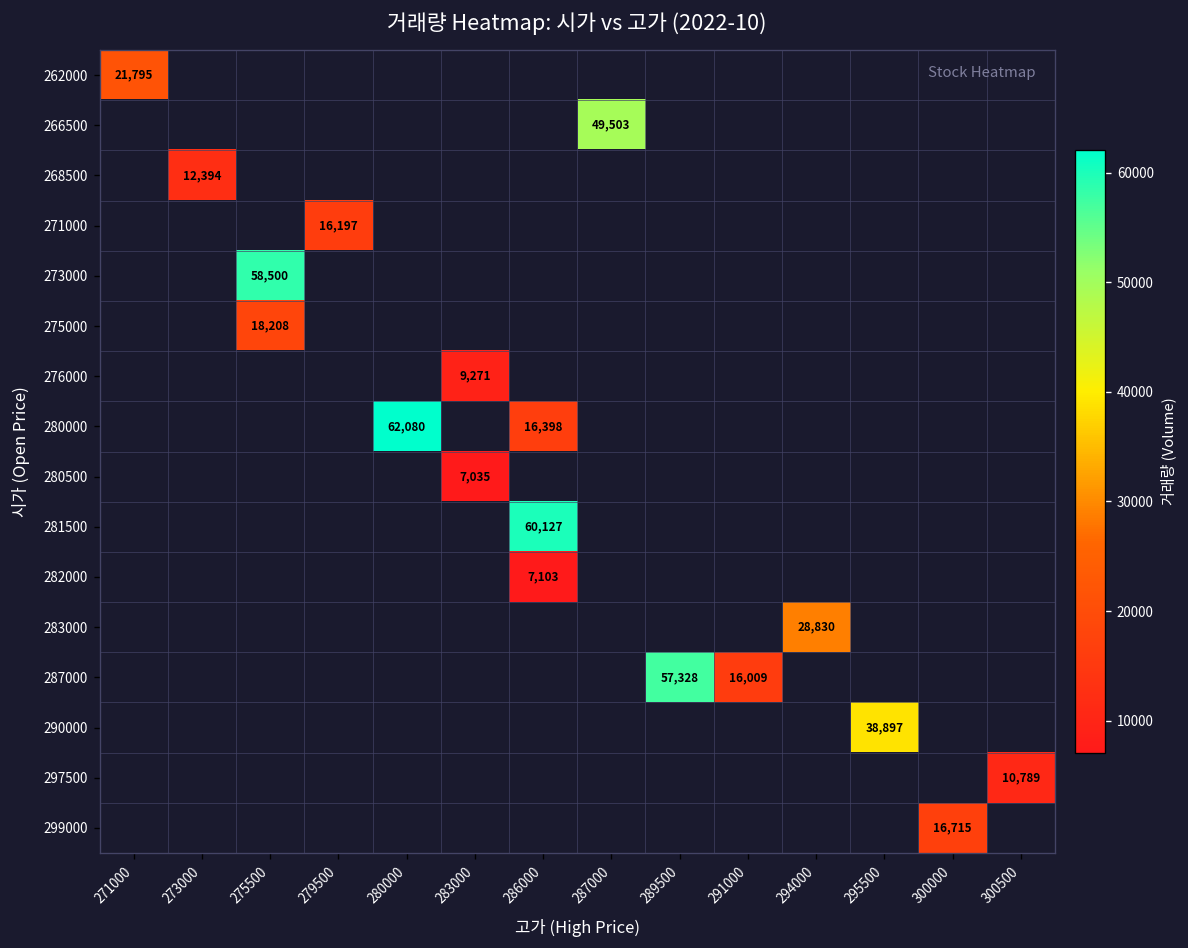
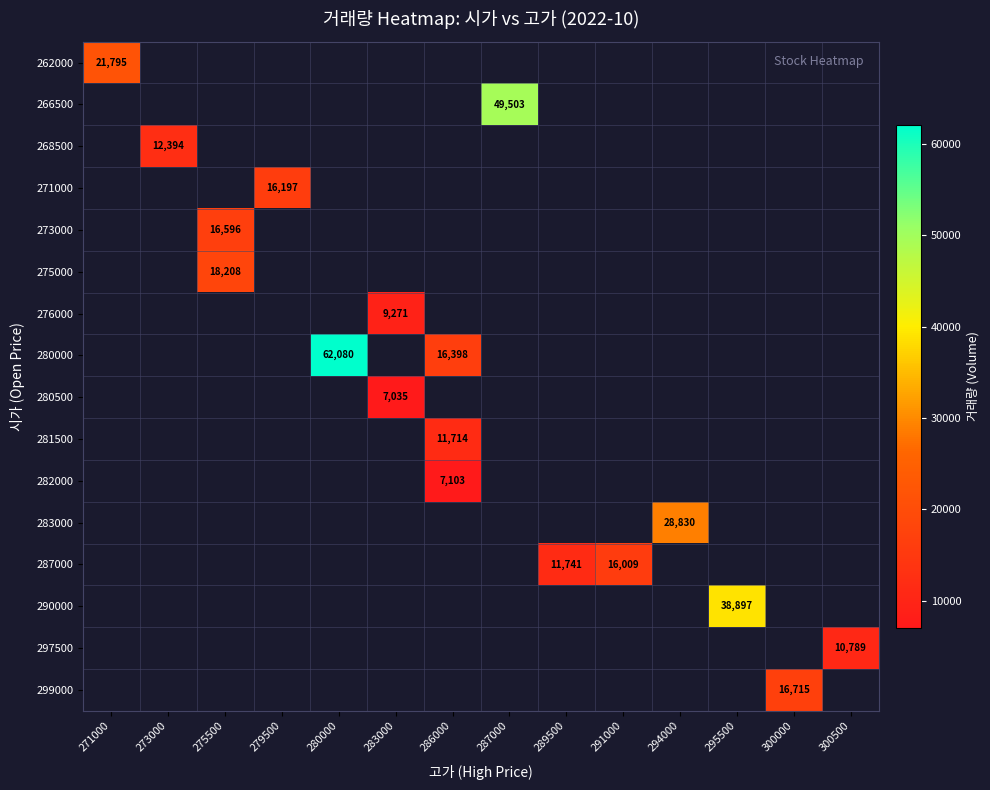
  {
    "262000": {
      "271000": "21,795"
    },
    "266500": {
      "287000": "49,503"
    },
    "268500": {
      "273000": "12,394"
    },
    "271000": {
      "279500": "16,197"
    },
    "273000": {
-     "275500": "58,500"
+     "275500": "16,596"
    },
    "275000": {
      "275500": "18,208"
    },
    "276000": {
      "283000": "9,271"
    },
    "280000": {
      "280000": "62,080",
      "286000": "16,398"
    },
    "280500": {
      "283000": "7,035"
    },
    "281500": {
-     "286000": "60,127"
+     "286000": "11,714"
    },
    "282000": {
      "286000": "7,103"
    },
    "283000": {
      "294000": "28,830"
    },
    "287000": {
-     "289500": "57,328",
+     "289500": "11,741",
      "291000": "16,009"
    },
    "290000": {
      "295500": "38,897"
    },
    "297500": {
      "300500": "10,789"
    },
    "299000": {
      "300000": "16,715"
    }
  }
